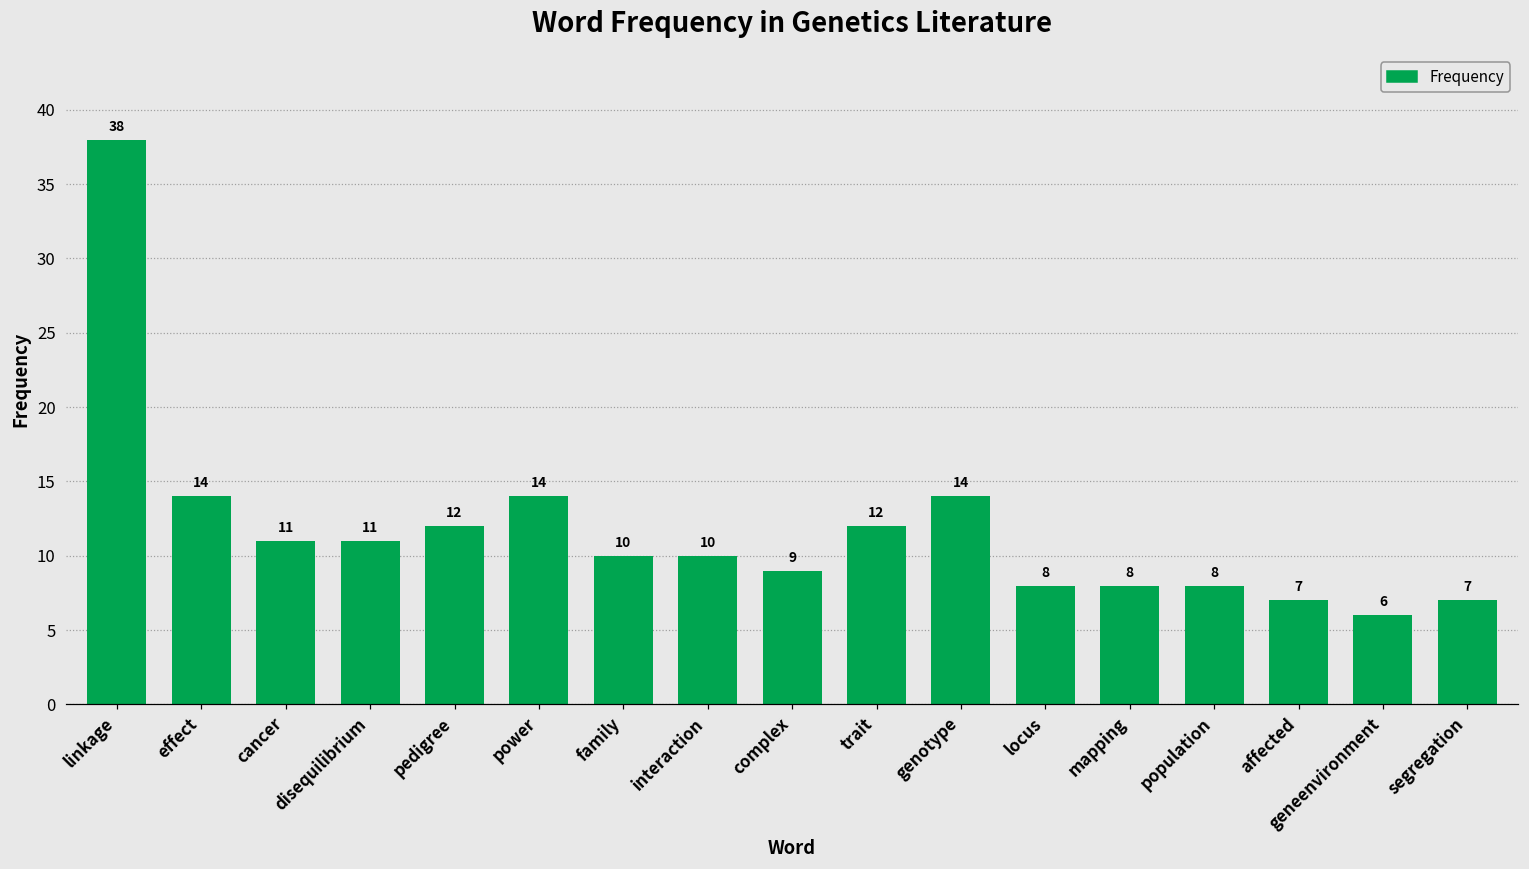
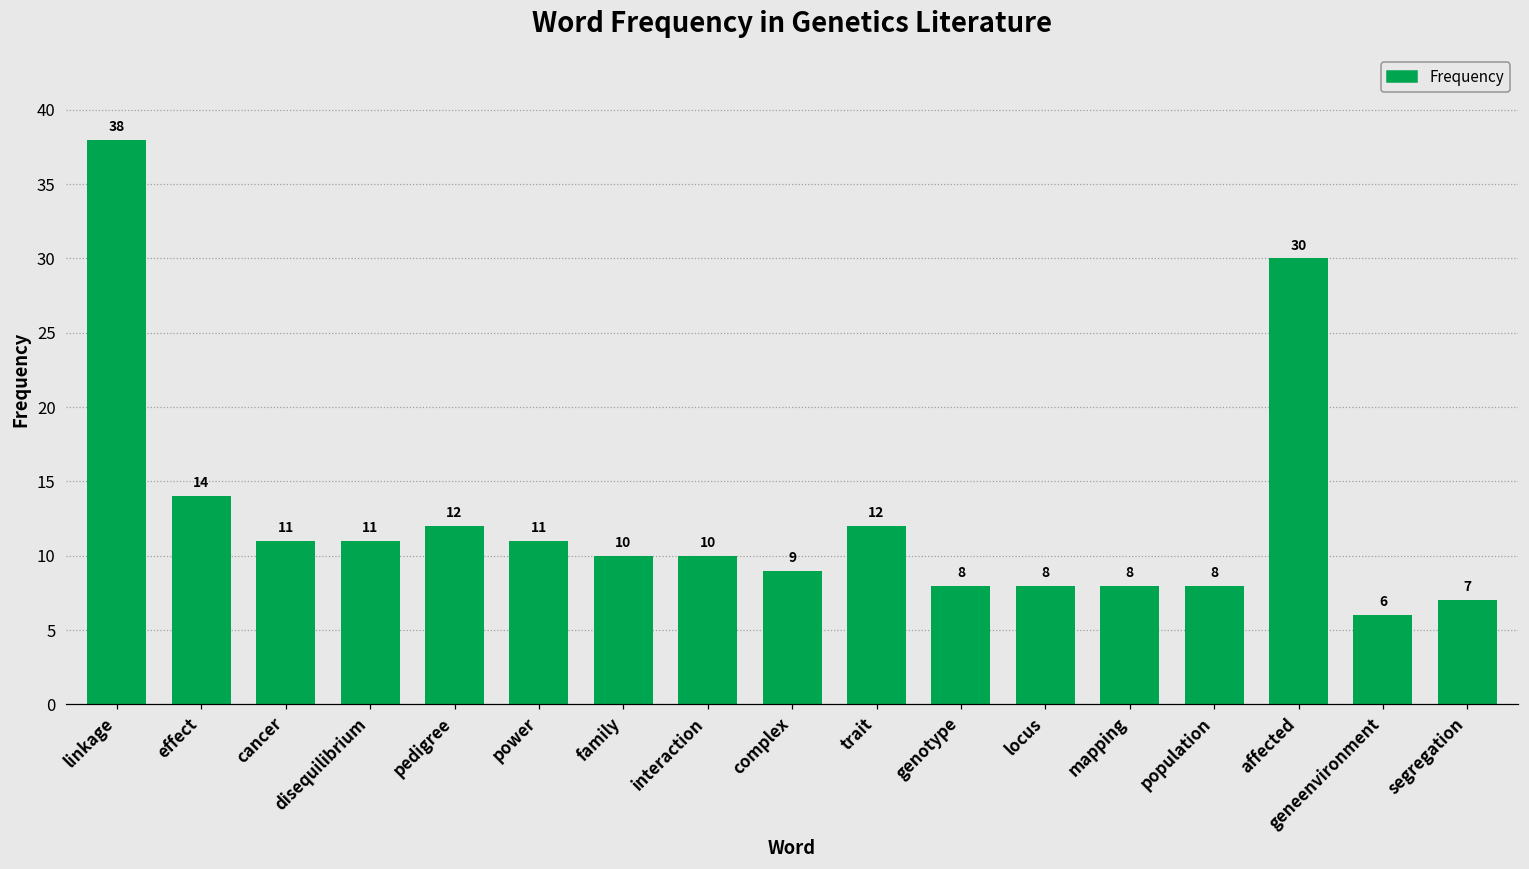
  {
    "linkage": 38,
    "effect": 14,
    "cancer": 11,
    "disequilibrium": 11,
    "pedigree": 12,
-   "power": 14,
+   "power": 11,
    "family": 10,
    "interaction": 10,
    "complex": 9,
    "trait": 12,
-   "genotype": 14,
+   "genotype": 8,
    "locus": 8,
    "mapping": 8,
    "population": 8,
-   "affected": 7,
+   "affected": 30,
    "geneenvironment": 6,
    "segregation": 7
  }
